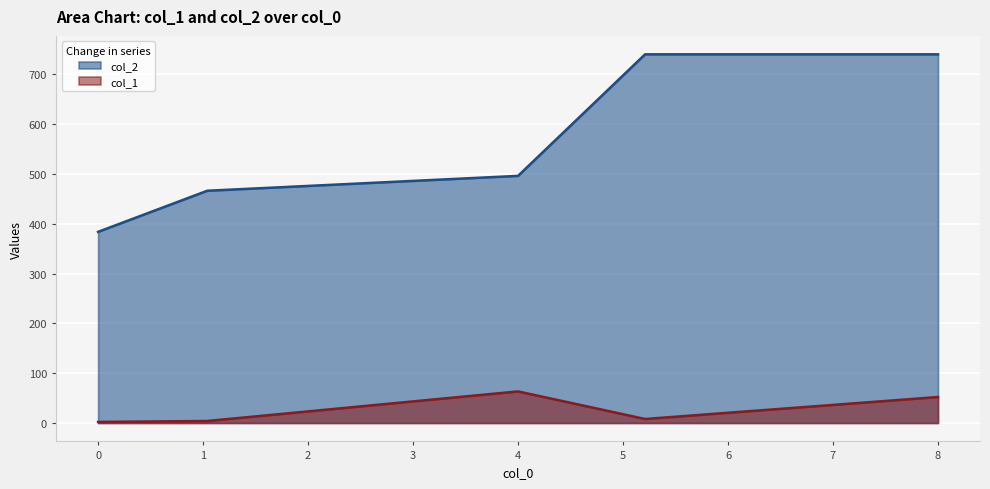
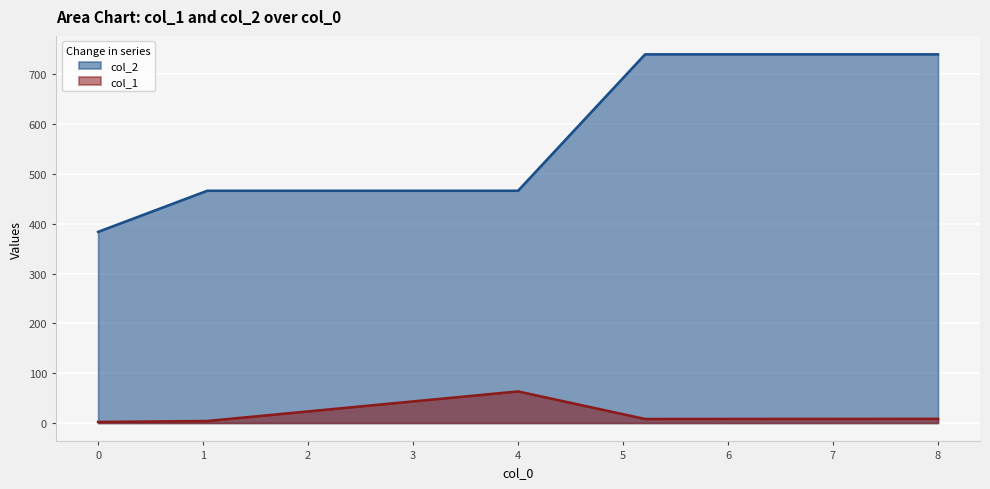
  {
    "col_2": {
      "0": 380,
-     "4": 500,
+     "4": 470,
      "8": 740
    },
    "col_1": {
      "0": 0,
      "4": 60,
-     "8": 50
+     "8": 10
    }
  }
